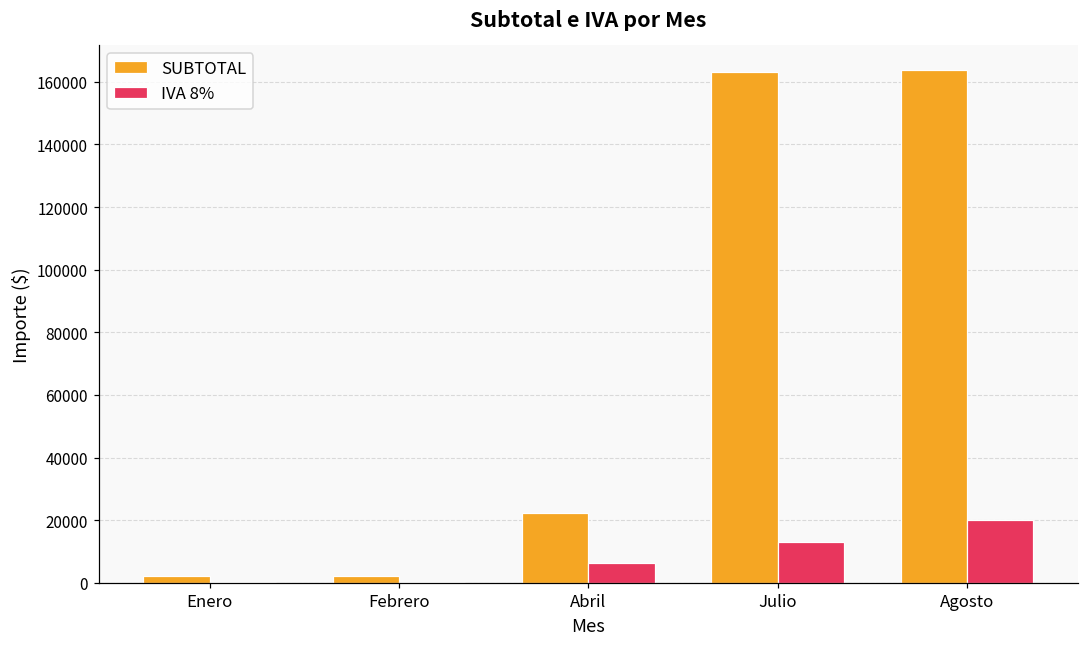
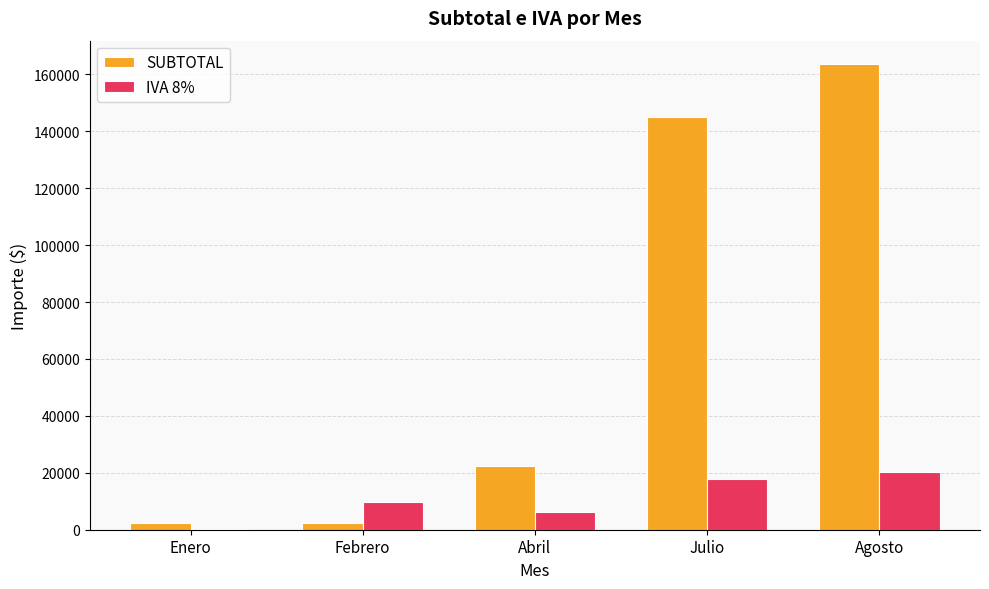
  {
    "SUBTOTAL": {
      "Enero": 2000,
      "Febrero": 2000,
      "Abril": 22000,
-     "Julio": 163000,
+     "Julio": 145000,
      "Agosto": 164000
    },
    "IVA 8%": {
-     "Febrero": 0,
+     "Febrero": 10000,
      "Abril": 6000,
-     "Julio": 13000,
+     "Julio": 18000,
      "Agosto": 20000
    }
  }
